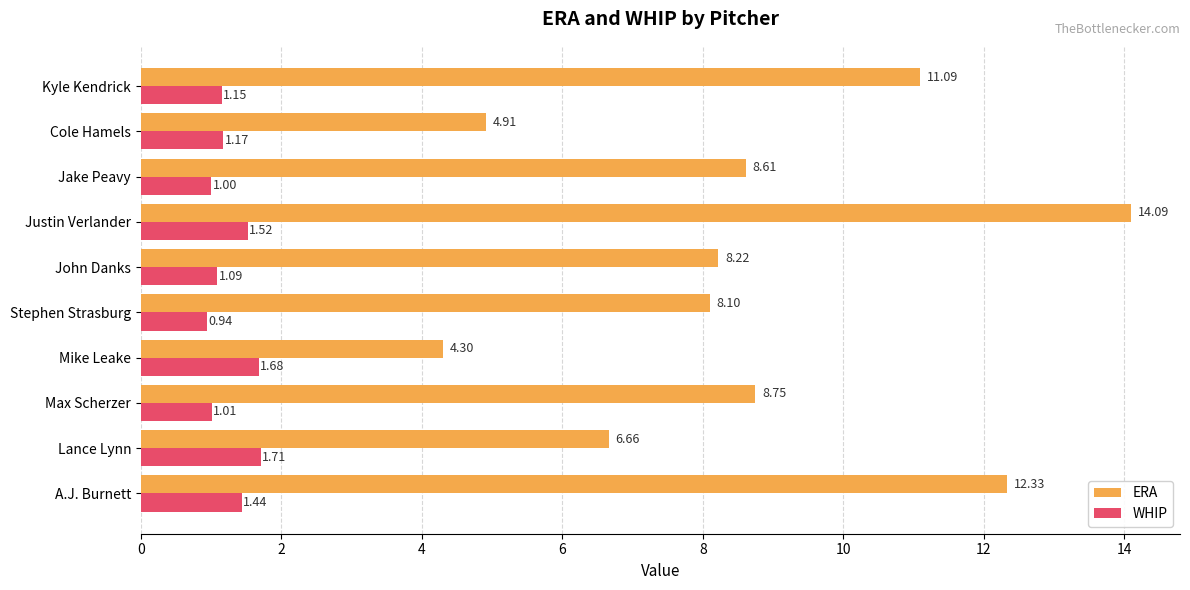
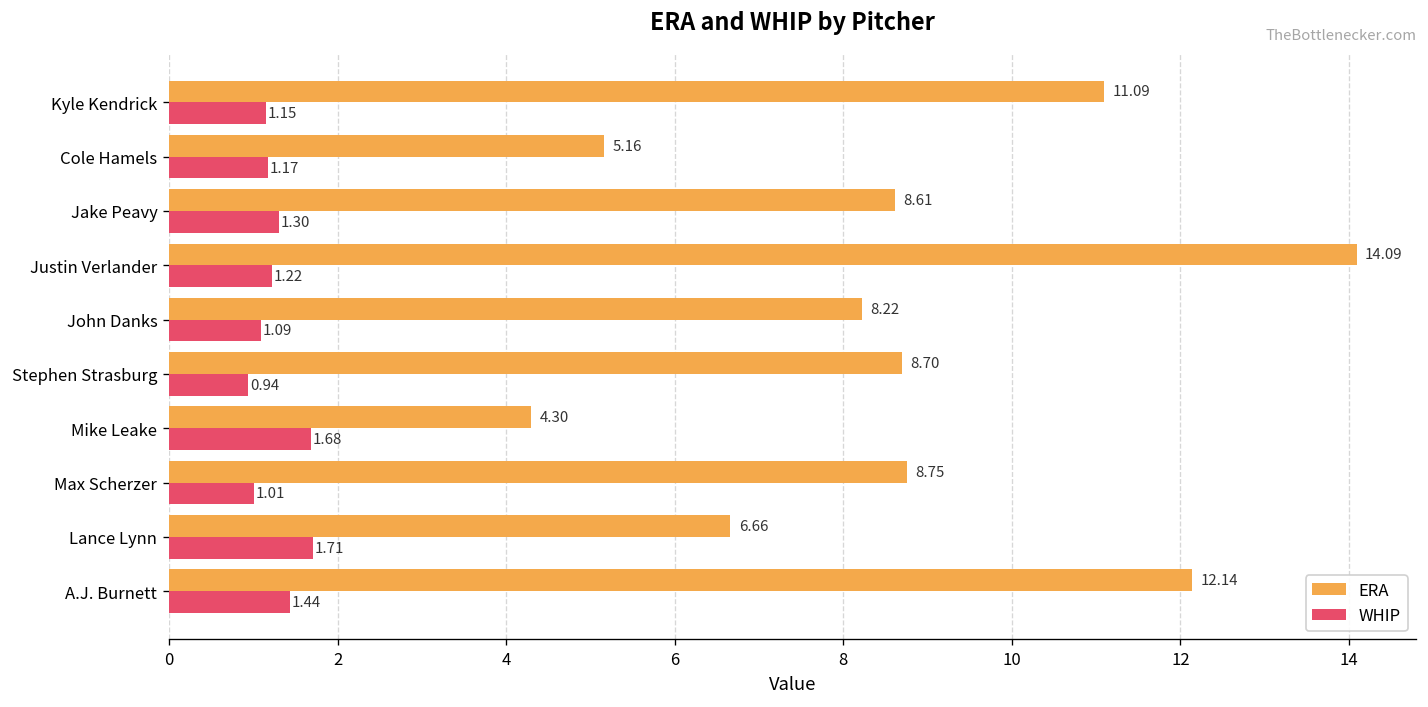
  {
    "ERA": {
      "Kyle Kendrick": 11.09,
-     "Cole Hamels": 4.91,
+     "Cole Hamels": 5.16,
      "Jake Peavy": 8.61,
      "Justin Verlander": 14.09,
      "John Danks": 8.22,
-     "Stephen Strasburg": 8.10,
+     "Stephen Strasburg": 8.70,
      "Mike Leake": 4.30,
      "Max Scherzer": 8.75,
      "Lance Lynn": 6.66,
-     "A.J. Burnett": 12.33
+     "A.J. Burnett": 12.14
    },
    "WHIP": {
      "Kyle Kendrick": 1.15,
      "Cole Hamels": 1.17,
-     "Jake Peavy": 1.00,
-     "Justin Verlander": 1.52,
+     "Jake Peavy": 1.30,
+     "Justin Verlander": 1.22,
      "John Danks": 1.09,
      "Stephen Strasburg": 0.94,
      "Mike Leake": 1.68,
      "Max Scherzer": 1.01,
      "Lance Lynn": 1.71,
      "A.J. Burnett": 1.44
    }
  }
